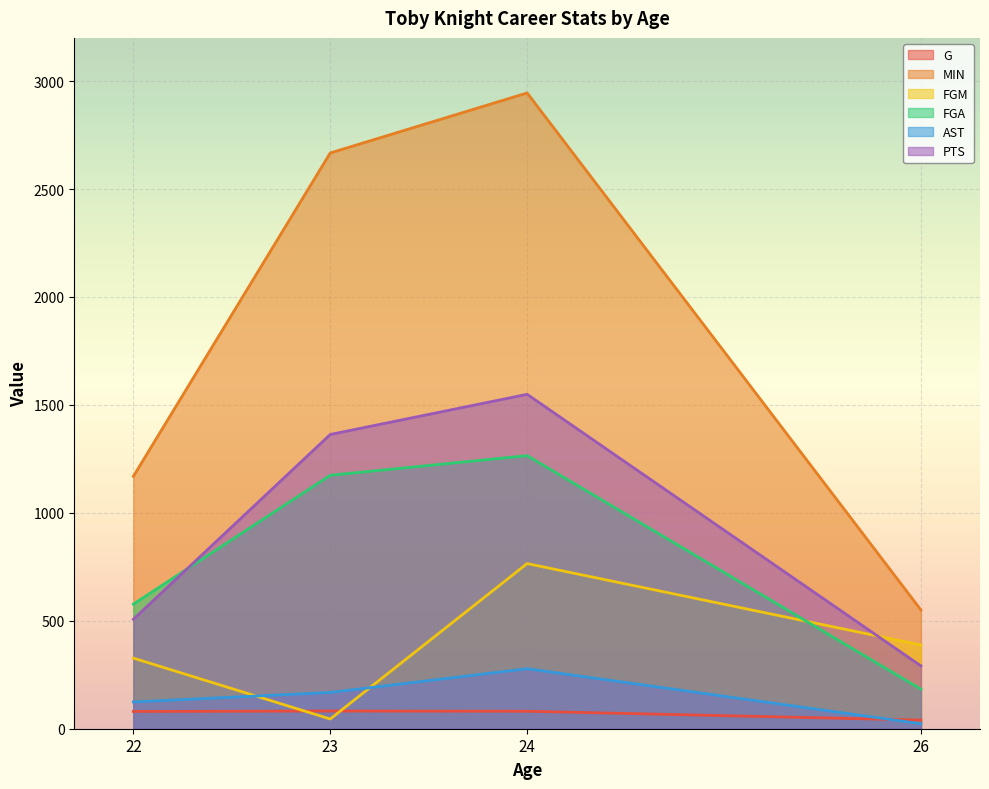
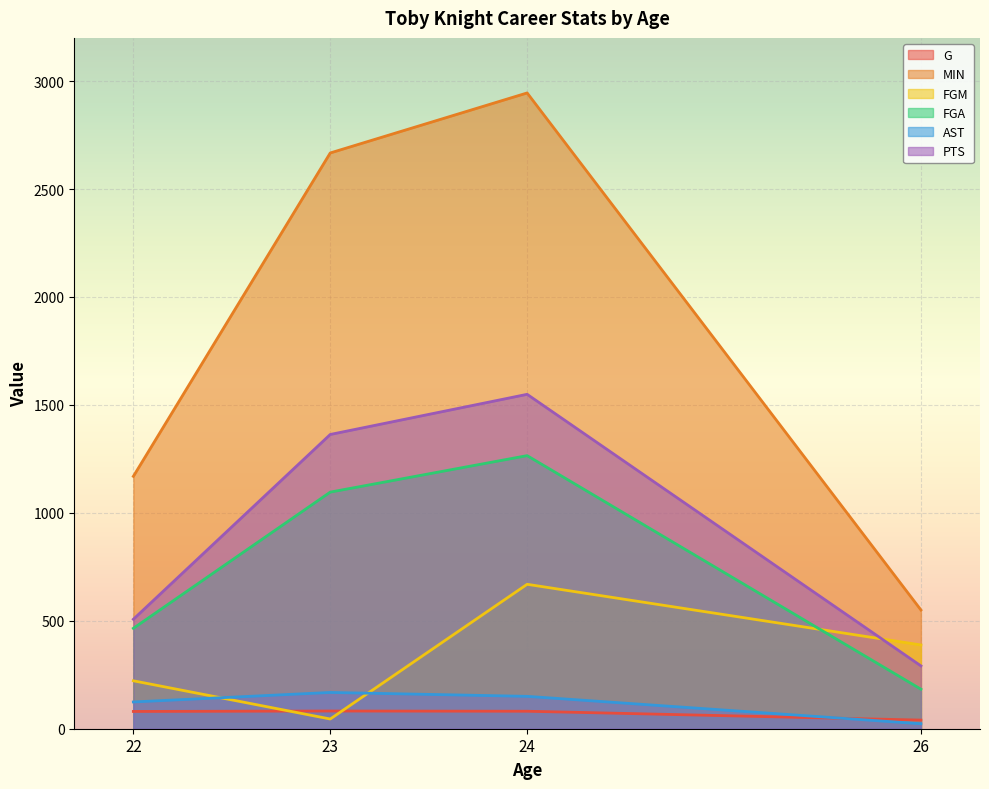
  {
    "FGM": {
-     "22": 330,
+     "22": 220,
      "23": 50,
-     "24": 770,
+     "24": 670,
      "26": 390
    },
    "FGA": {
-     "22": 580,
-     "23": 1170,
+     "22": 470,
+     "23": 1100,
      "24": 1270,
      "26": 180
    },
    "AST": {
      "22": 120,
      "23": 170,
-     "24": 280,
+     "24": 150,
      "26": 20
    },
    "PTS": {
      "22": 510,
      "23": 1360,
      "24": 1550,
      "26": 290
    }
  }
